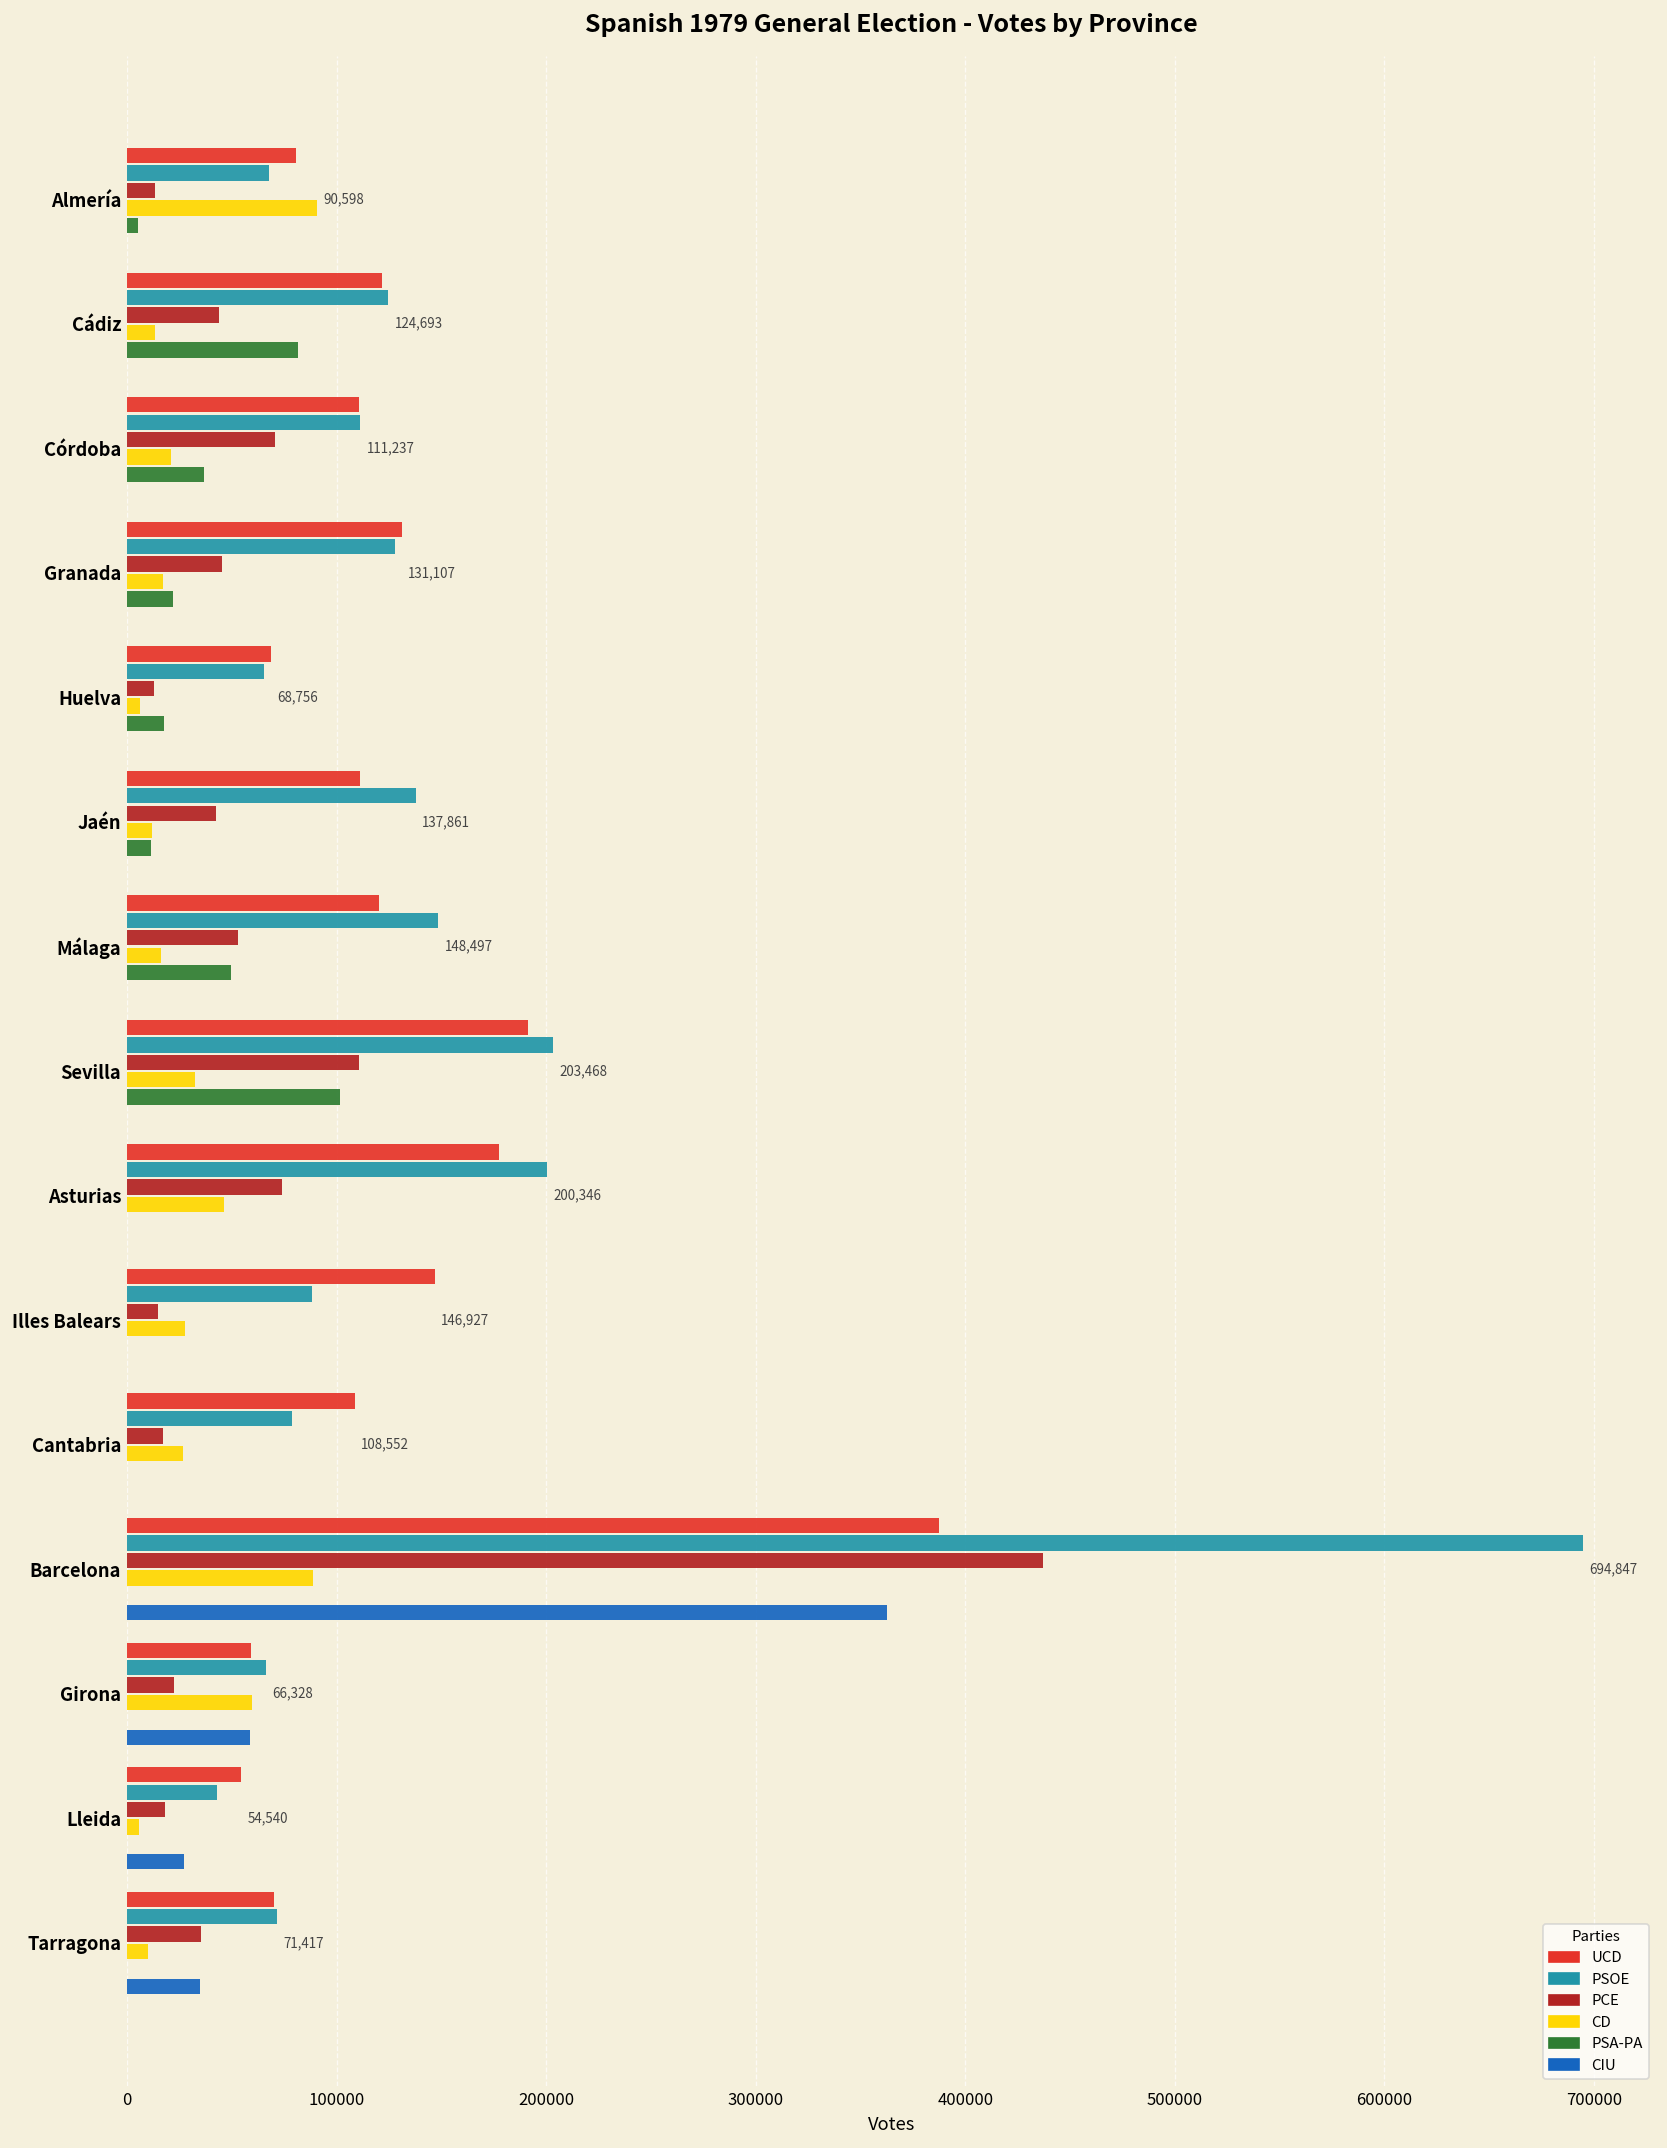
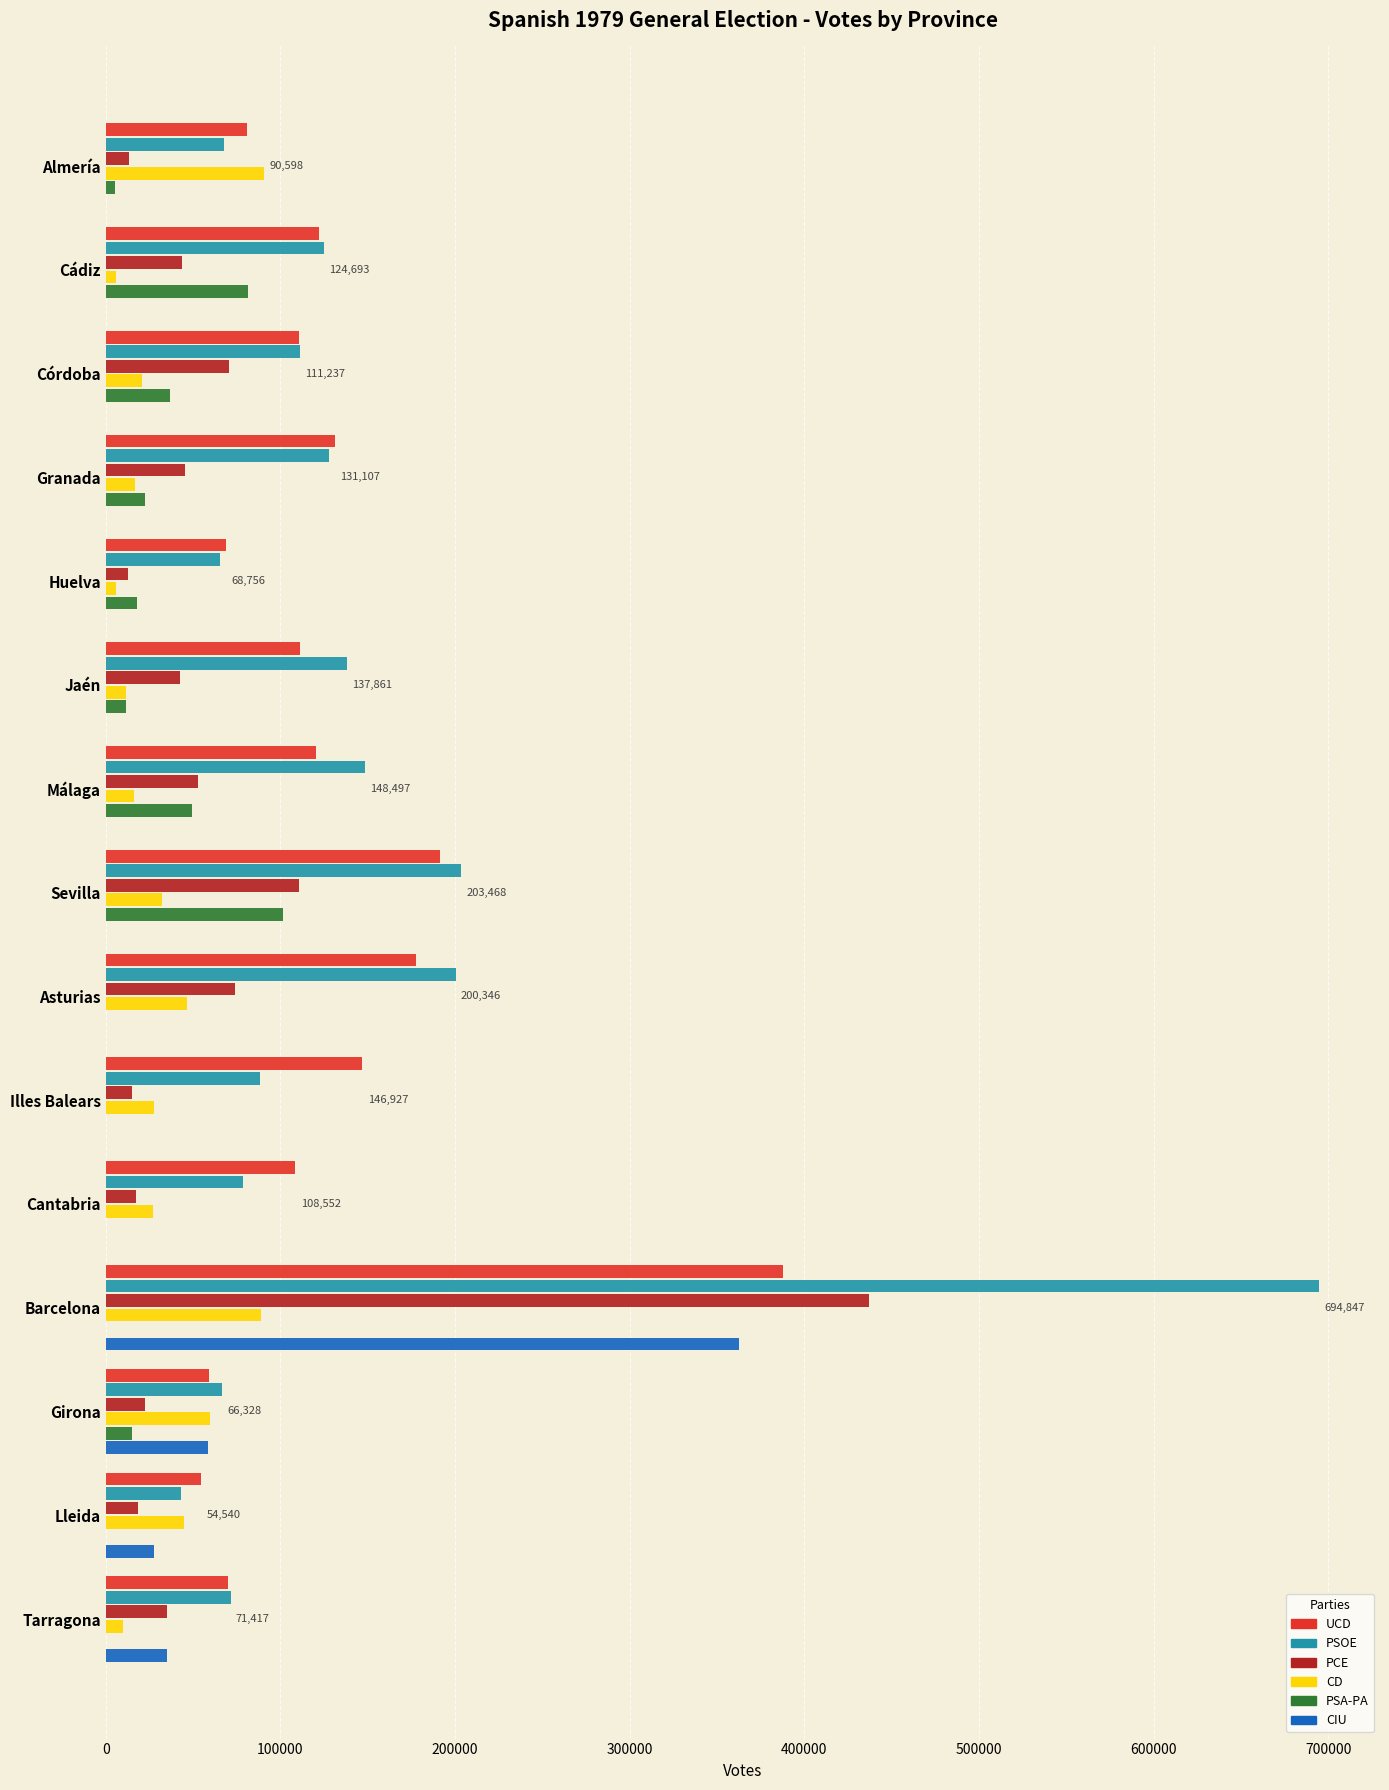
  {
    "CD": {
-     "Cádiz": 13000,
+     "Cádiz": 6000,
      "Córdoba": 21000,
      "Granada": 17000,
      "Huelva": 6000,
      "Jaén": 12000,
      "Málaga": 16000,
      "Sevilla": 32000,
      "Asturias": 46000,
      "Illes Balears": 28000,
      "Cantabria": 27000,
      "Barcelona": 89000,
-     "Lleida": 6000,
+     "Lleida": 45000,
      "Tarragona": 10000
    },
    "PSA-PA": {
      "Almería": 5000,
      "Cádiz": 82000,
      "Córdoba": 37000,
      "Granada": 22000,
      "Huelva": 18000,
      "Jaén": 11000,
      "Málaga": 50000,
      "Sevilla": 102000,
      "Asturias": 0,
      "Illes Balears": 0,
      "Cantabria": 0,
      "Barcelona": 0,
-     "Girona": 0,
+     "Girona": 15000,
      "Lleida": 0,
      "Tarragona": 0
    }
  }
